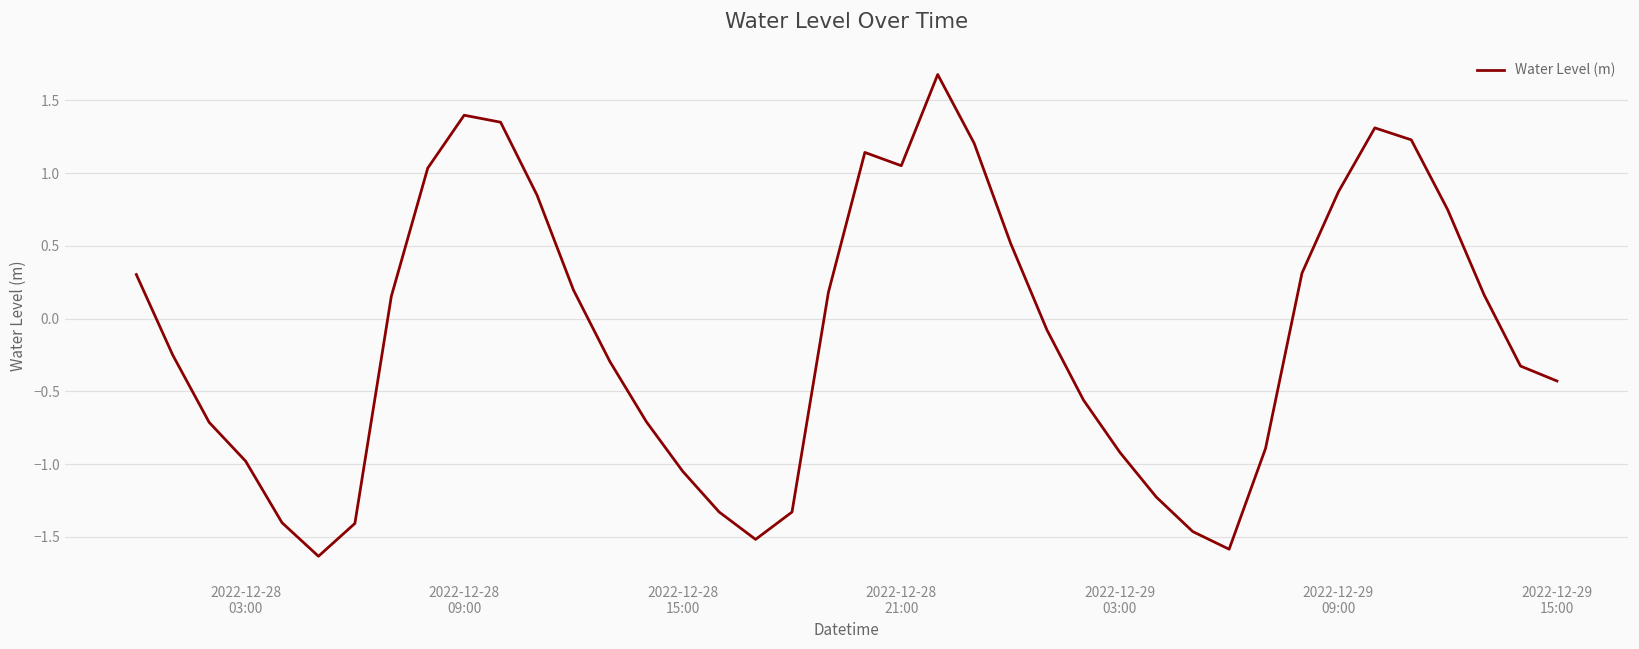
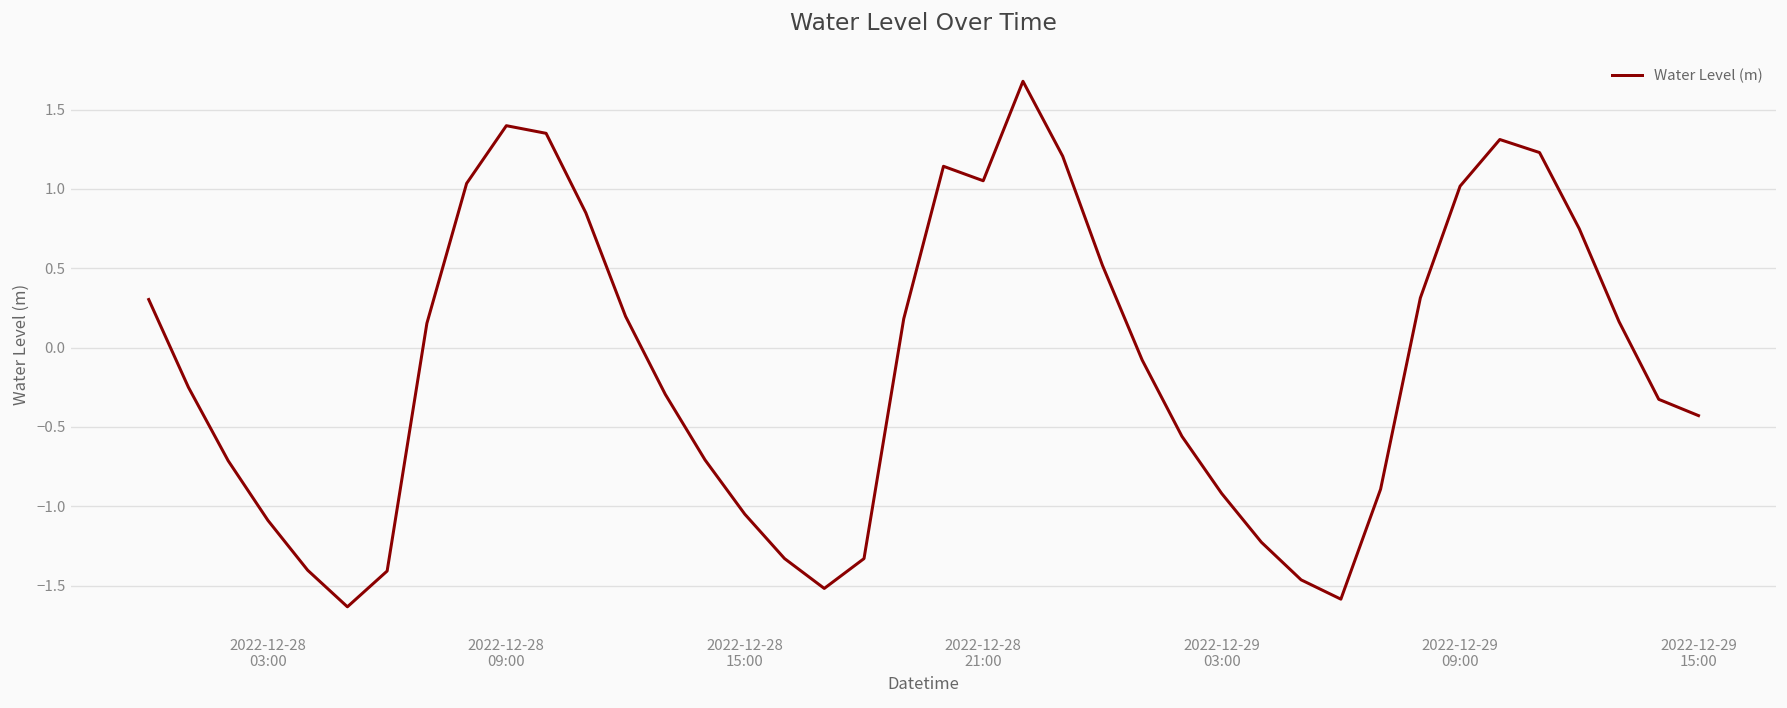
  {
-   "2022-12-28 03:00": -0.98,
+   "2022-12-28 03:00": -1.09,
    "2022-12-28 09:00": 1.40,
    "2022-12-28 15:00": -1.05,
    "2022-12-28 21:00": 1.05,
    "2022-12-29 03:00": -0.92,
-   "2022-12-29 09:00": 0.87,
+   "2022-12-29 09:00": 1.02,
    "2022-12-29 15:00": -0.43
  }
